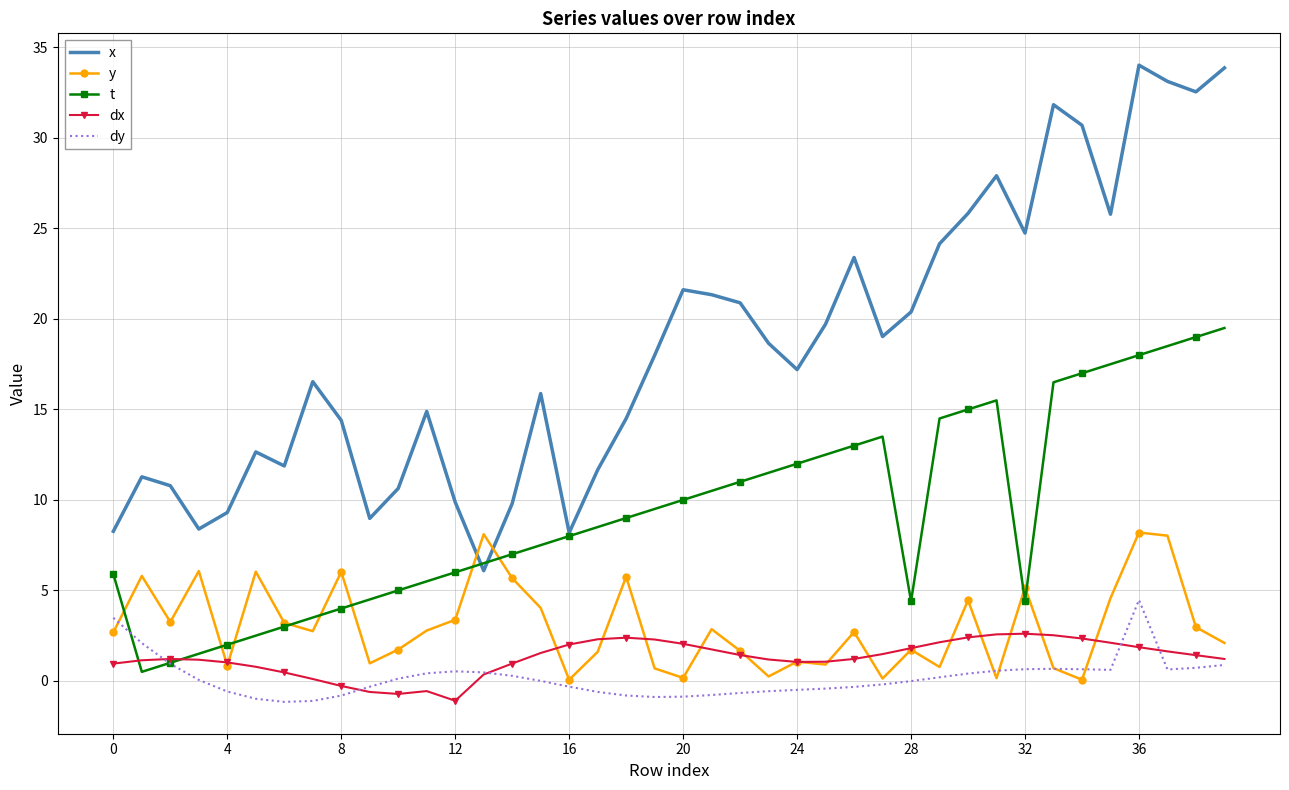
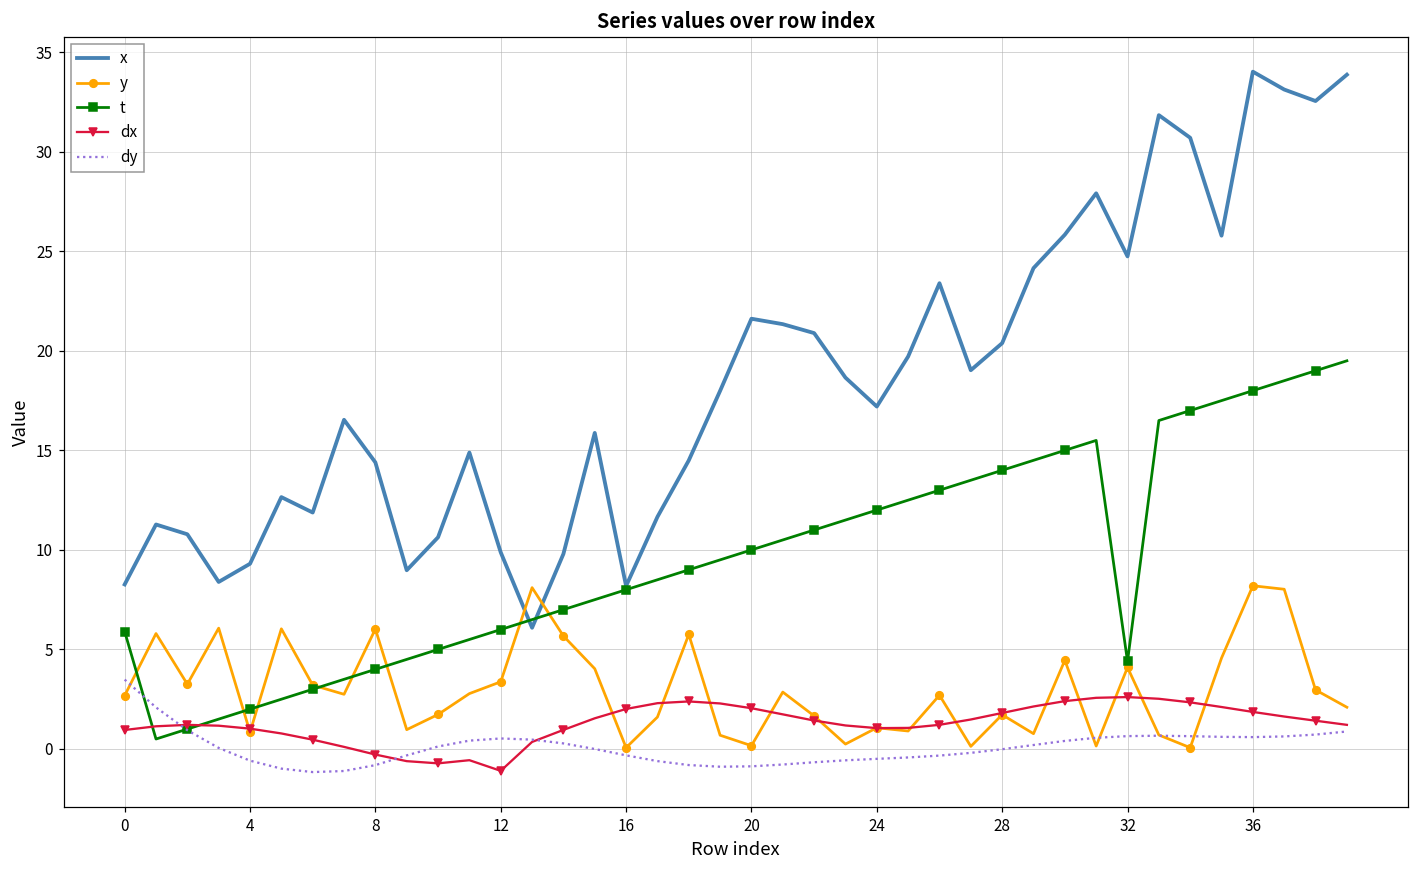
  {
    "x": {
      "0": 8.3,
      "4": 9.3,
      "8": 14.4,
      "12": 9.9,
      "16": 8.2,
      "20": 21.6,
      "24": 17.2,
      "28": 20.4,
      "32": 24.7,
      "36": 34.0
    },
    "y": {
      "0": 2.7,
      "4": 0.8,
      "8": 6.0,
      "12": 3.4,
      "16": 0.1,
      "20": 0.2,
-     "32": 5.2,
+     "32": 4.1,
      "36": 8.2
    },
    "t": {
      "0": 5.9,
      "4": 2.0,
      "8": 4.0,
      "12": 6.0,
      "16": 8.0,
      "20": 10.0,
      "24": 12.0,
-     "28": 4.4,
+     "28": 14.0,
      "32": 4.4,
      "36": 18.0
    },
    "dx": {
      "0": 1.0,
      "4": 1.0,
      "8": -0.3,
      "12": -1.1,
      "16": 2.0,
      "20": 2.0,
      "32": 2.6,
      "36": 1.9
    },
    "dy": {
      "0": 3.5,
      "4": -0.6,
      "8": -0.8,
      "12": 0.5,
      "16": -0.3,
      "20": -0.9,
      "24": -0.5,
      "28": 0.0,
      "32": 0.6,
-     "36": 4.5
+     "36": 0.6
    }
  }
